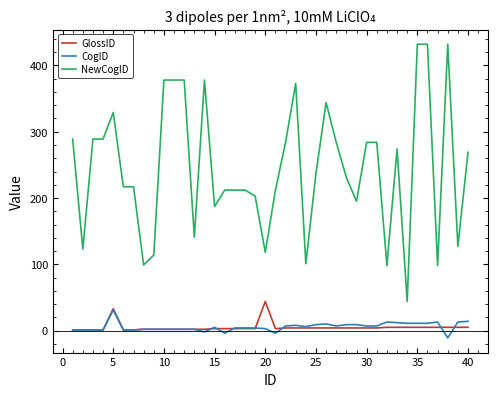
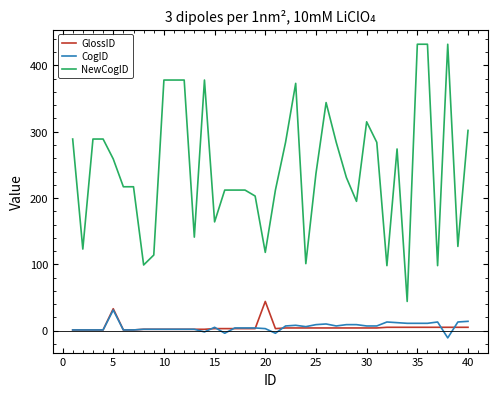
  {
    "GlossID": {
      "20": 40,
      "25": 0,
      "35": 10,
      "40": 10
    },
    "CogID": {
      "20": 0,
      "25": 10,
      "35": 10,
      "40": 10
    },
    "NewCogID": {
-     "5": 330,
+     "5": 260,
      "10": 380,
-     "15": 190,
+     "15": 160,
      "20": 120,
      "25": 240,
-     "30": 280,
+     "30": 320,
      "35": 430,
-     "40": 270
+     "40": 300
    }
  }
